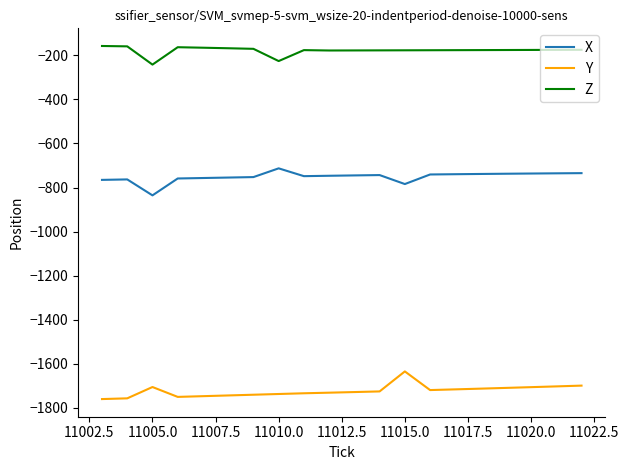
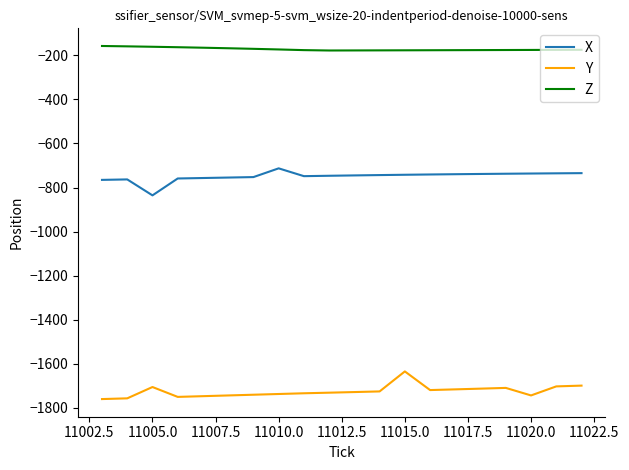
  {
    "X": {
      "11005.0": -840,
      "11010.0": -710,
-     "11015.0": -780,
+     "11015.0": -740,
      "11020.0": -740
    },
    "Y": {
      "11005.0": -1700,
      "11010.0": -1740,
      "11015.0": -1630,
-     "11020.0": -1710
+     "11020.0": -1740
    },
    "Z": {
-     "11005.0": -240,
-     "11010.0": -230,
+     "11005.0": -160,
+     "11010.0": -170,
      "11015.0": -180,
      "11020.0": -180
    }
  }
